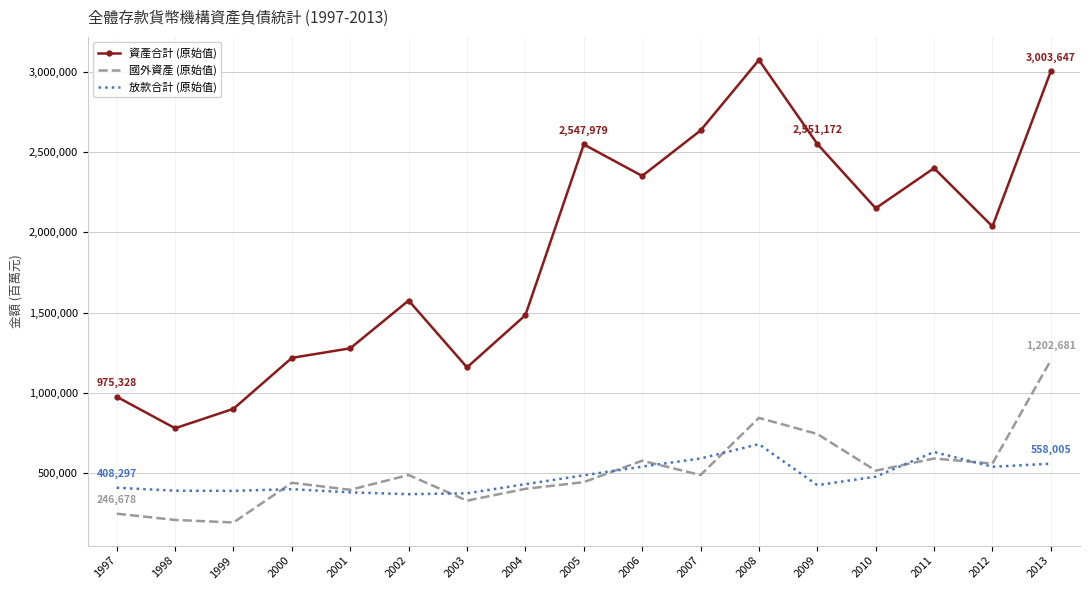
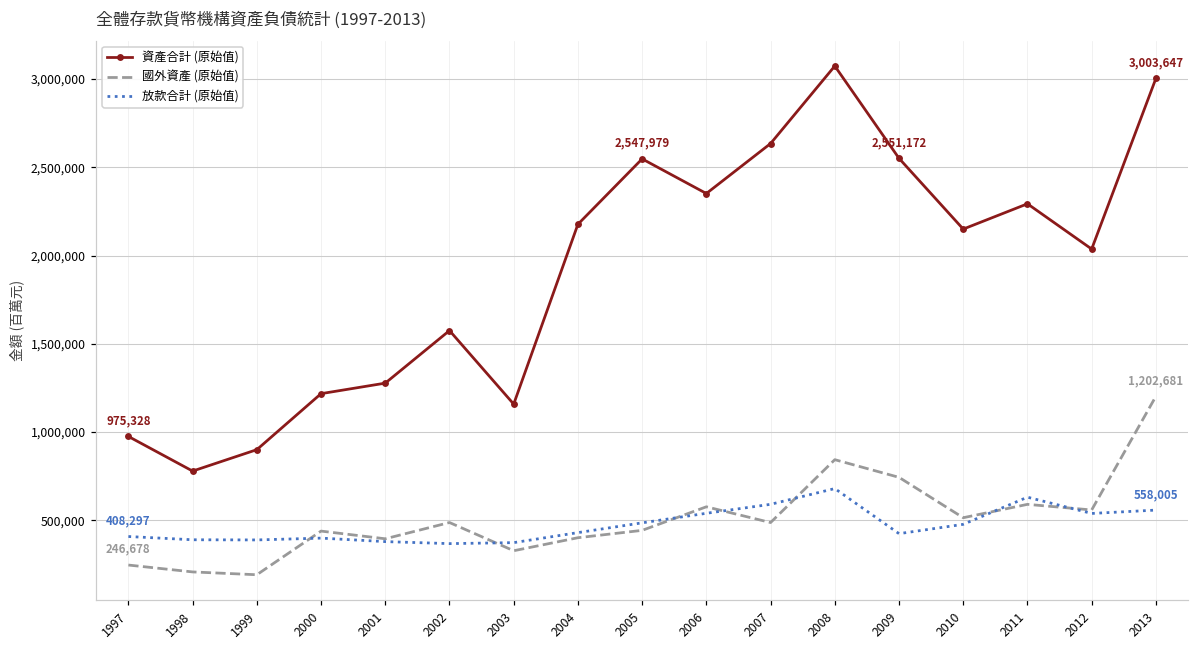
  {
    "資產合計 (原始值)": {
      "1998": "780,000",
      "1999": "900,000",
      "2000": "1,220,000",
      "2001": "1,280,000",
      "2002": "1,580,000",
      "2003": "1,160,000",
-     "2004": "1,480,000",
+     "2004": "2,180,000",
      "2006": "2,350,000",
      "2007": "2,630,000",
      "2008": "3,070,000",
      "2010": "2,150,000",
-     "2011": "2,400,000",
+     "2011": "2,290,000",
      "2012": "2,040,000"
    },
    "國外資產 (原始值)": {
      "1997": "246,678",
      "2013": "1,202,681"
    },
    "放款合計 (原始值)": {
      "1997": "408,297",
      "2013": "558,005"
    }
  }
